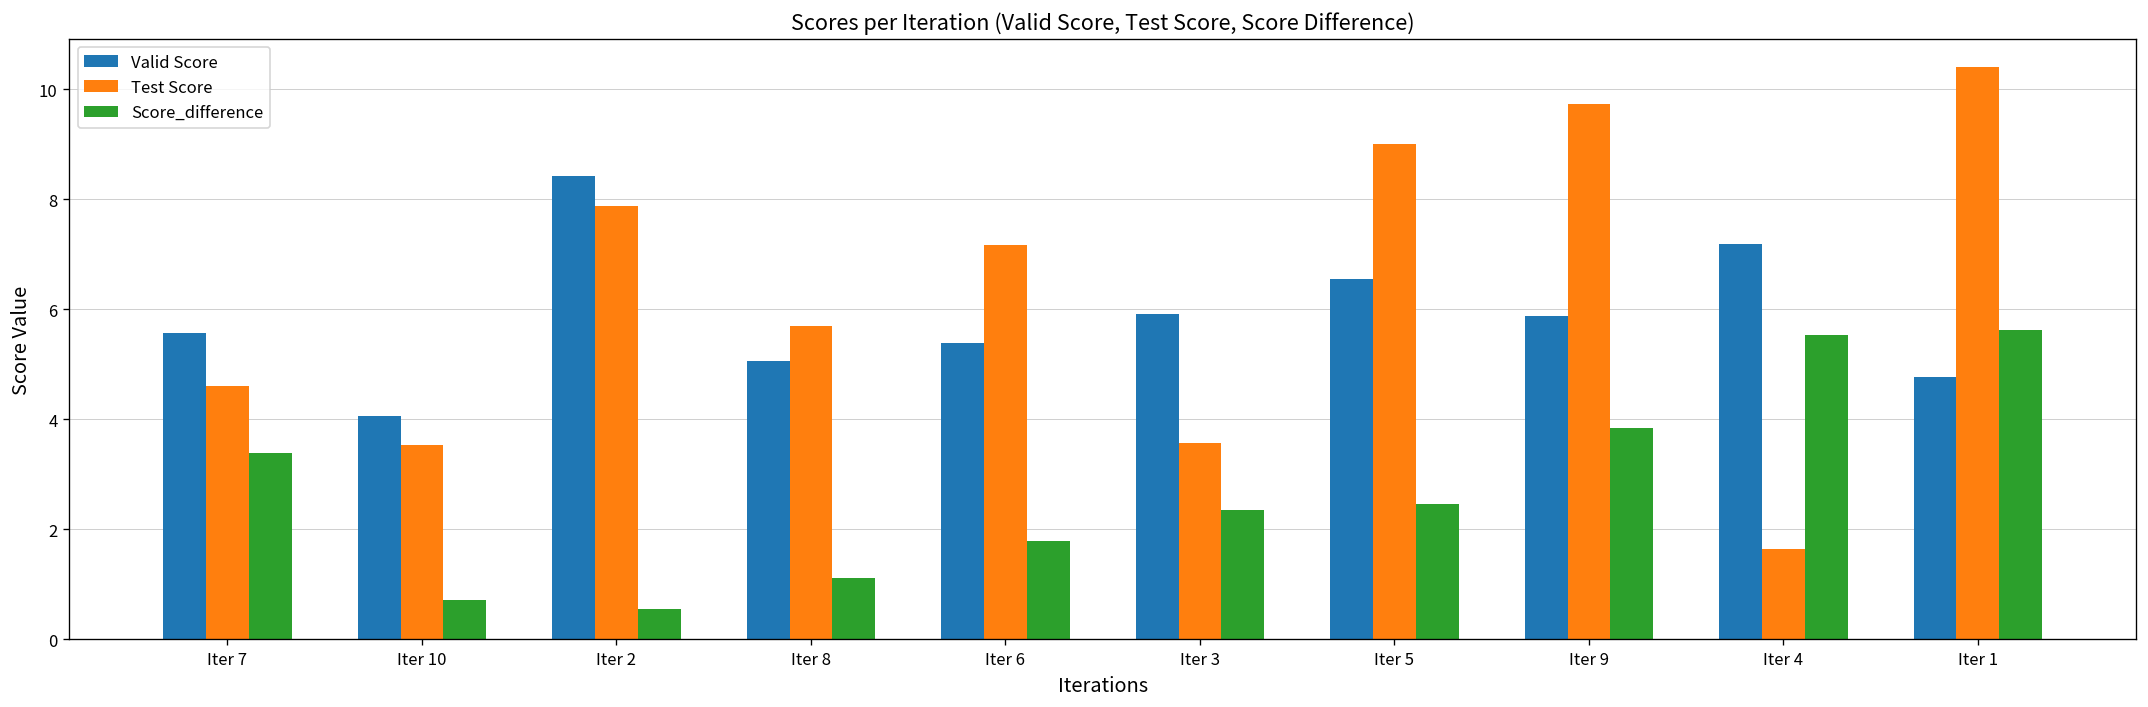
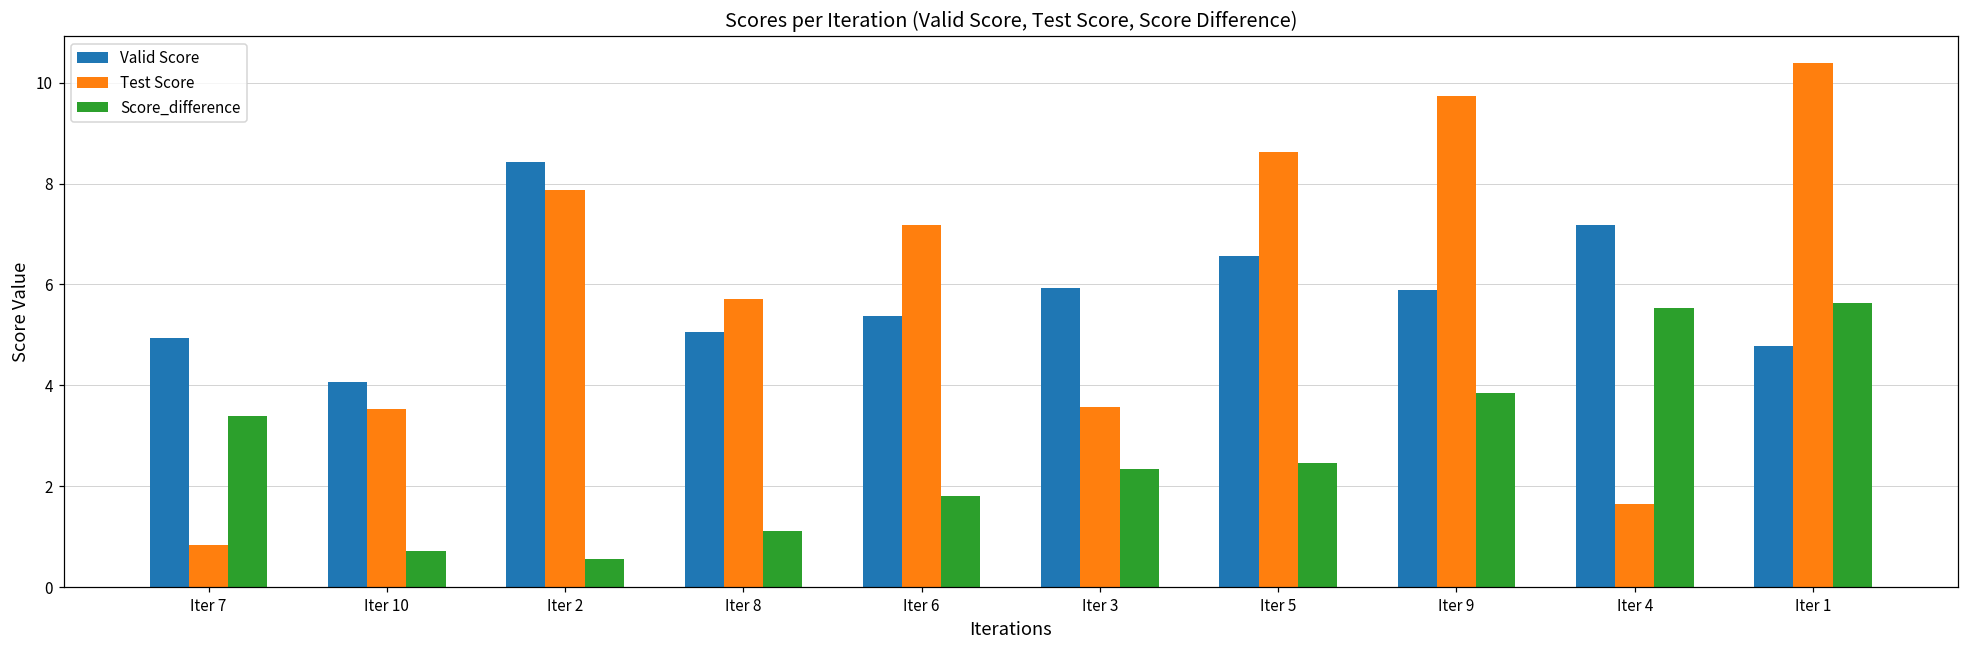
  {
    "Valid Score": {
-     "Iter 7": 5.6,
+     "Iter 7": 4.9,
      "Iter 10": 4.1,
      "Iter 2": 8.4,
      "Iter 8": 5.1,
      "Iter 6": 5.4,
      "Iter 3": 5.9,
      "Iter 5": 6.6,
      "Iter 9": 5.9,
      "Iter 4": 7.2,
      "Iter 1": 4.8
    },
    "Test Score": {
-     "Iter 7": 4.6,
+     "Iter 7": 0.8,
      "Iter 10": 3.5,
      "Iter 2": 7.9,
      "Iter 8": 5.7,
      "Iter 6": 7.2,
      "Iter 3": 3.6,
-     "Iter 5": 9.0,
+     "Iter 5": 8.6,
      "Iter 9": 9.7,
      "Iter 4": 1.6,
      "Iter 1": 10.4
    },
    "Score_difference": {
      "Iter 7": 3.4,
      "Iter 10": 0.7,
      "Iter 2": 0.6,
      "Iter 8": 1.1,
      "Iter 6": 1.8,
      "Iter 3": 2.4,
      "Iter 5": 2.5,
      "Iter 9": 3.9,
      "Iter 4": 5.5,
      "Iter 1": 5.6
    }
  }
